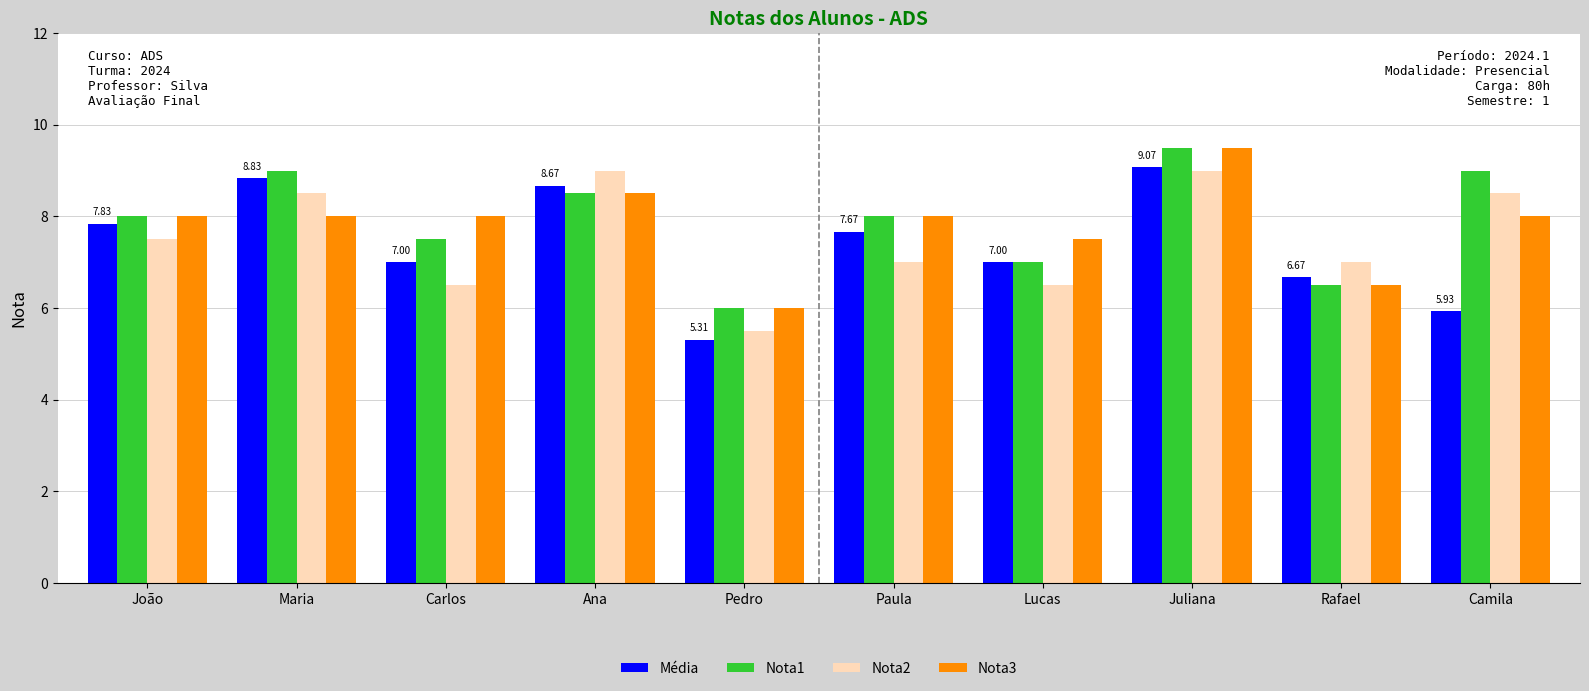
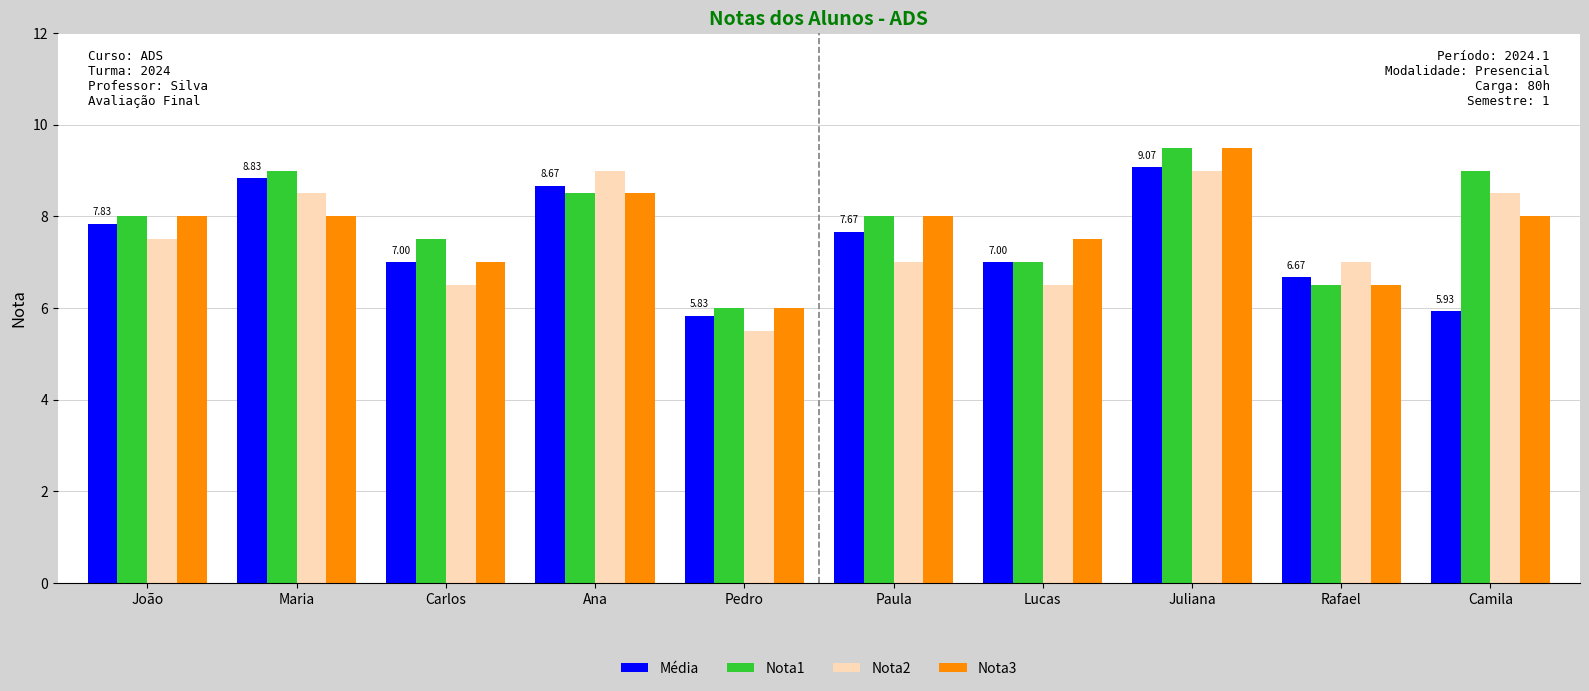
  {
    "Média": {
      "João": 7.83,
      "Maria": 8.83,
      "Carlos": 7.00,
      "Ana": 8.67,
-     "Pedro": 5.31,
+     "Pedro": 5.83,
      "Paula": 7.67,
      "Lucas": 7.00,
      "Juliana": 9.07,
      "Rafael": 6.67,
      "Camila": 5.93
    },
    "Nota1": {
      "João": 8,
      "Maria": 9,
      "Carlos": 7.5,
      "Ana": 8.5,
      "Pedro": 6,
      "Paula": 8,
      "Juliana": 9.5,
      "Rafael": 6.5,
      "Camila": 9
    },
    "Nota2": {
      "João": 7.5,
      "Maria": 8.5,
      "Carlos": 6.5,
      "Ana": 9,
      "Pedro": 5.5,
      "Paula": 7,
      "Lucas": 6.5,
      "Juliana": 9,
      "Rafael": 7,
      "Camila": 8.5
    },
    "Nota3": {
      "João": 8,
      "Maria": 8,
-     "Carlos": 8,
+     "Carlos": 7,
      "Ana": 8.5,
      "Pedro": 6,
      "Paula": 8,
      "Lucas": 7.5,
      "Juliana": 9.5,
      "Rafael": 6.5,
      "Camila": 8
    }
  }
